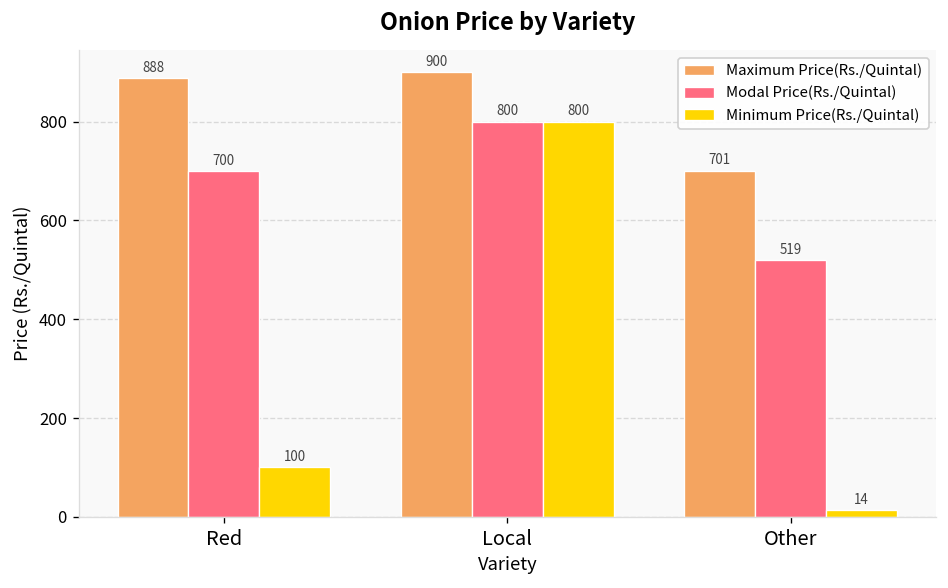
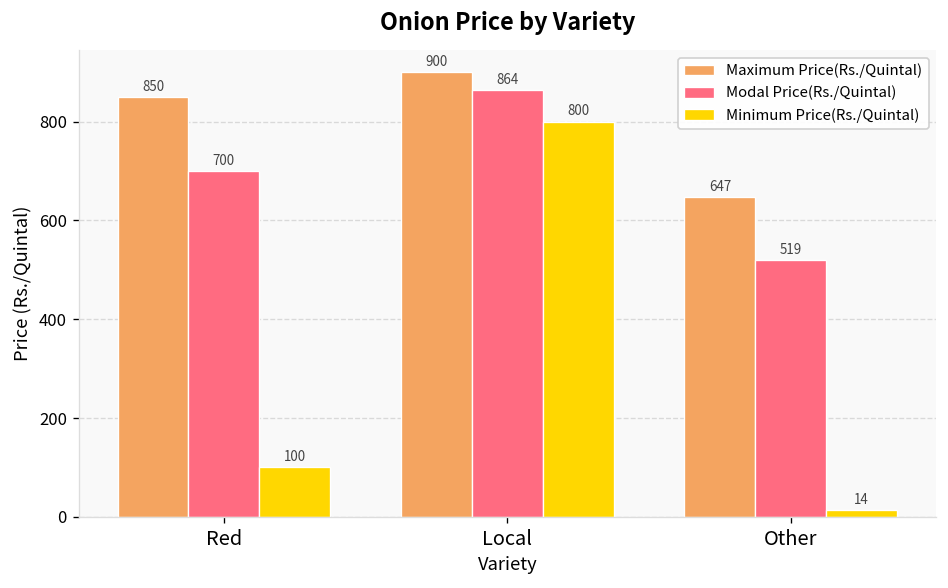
  {
    "Maximum Price(Rs./Quintal)": {
-     "Red": 888,
+     "Red": 850,
      "Local": 900,
-     "Other": 701
+     "Other": 647
    },
    "Modal Price(Rs./Quintal)": {
      "Red": 700,
-     "Local": 800,
+     "Local": 864,
      "Other": 519
    },
    "Minimum Price(Rs./Quintal)": {
      "Red": 100,
      "Local": 800,
      "Other": 14
    }
  }
